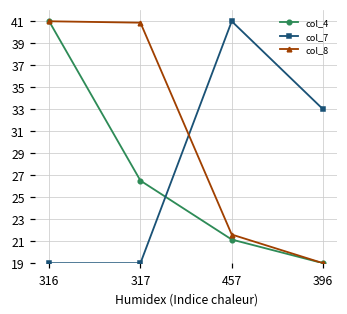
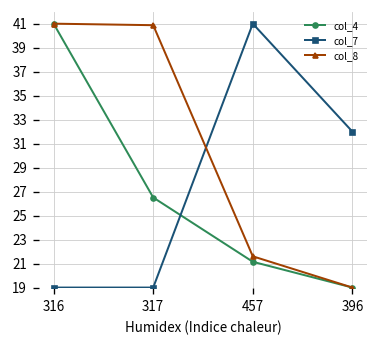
  {
    "col_4": {
      "317": 27,
      "457": 21
    },
    "col_7": {
      "316": 19,
      "317": 19,
      "457": 41,
-     "396": 33
+     "396": 32
    },
    "col_8": {
      "317": 41,
      "457": 22
    }
  }
